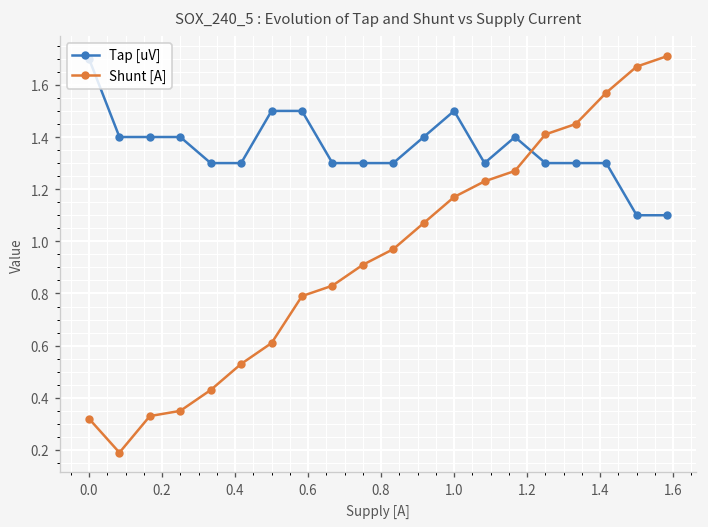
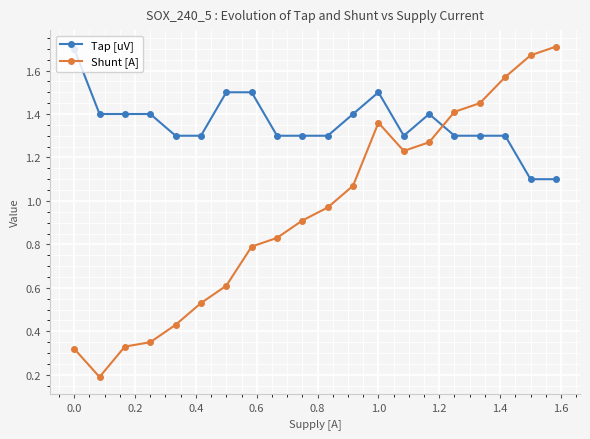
  {
    "Tap [uV]": {
      "1.0": 1.50
    },
    "Shunt [A]": {
      "0.0": 0.32,
-     "1.0": 1.17
+     "1.0": 1.36
    }
  }
